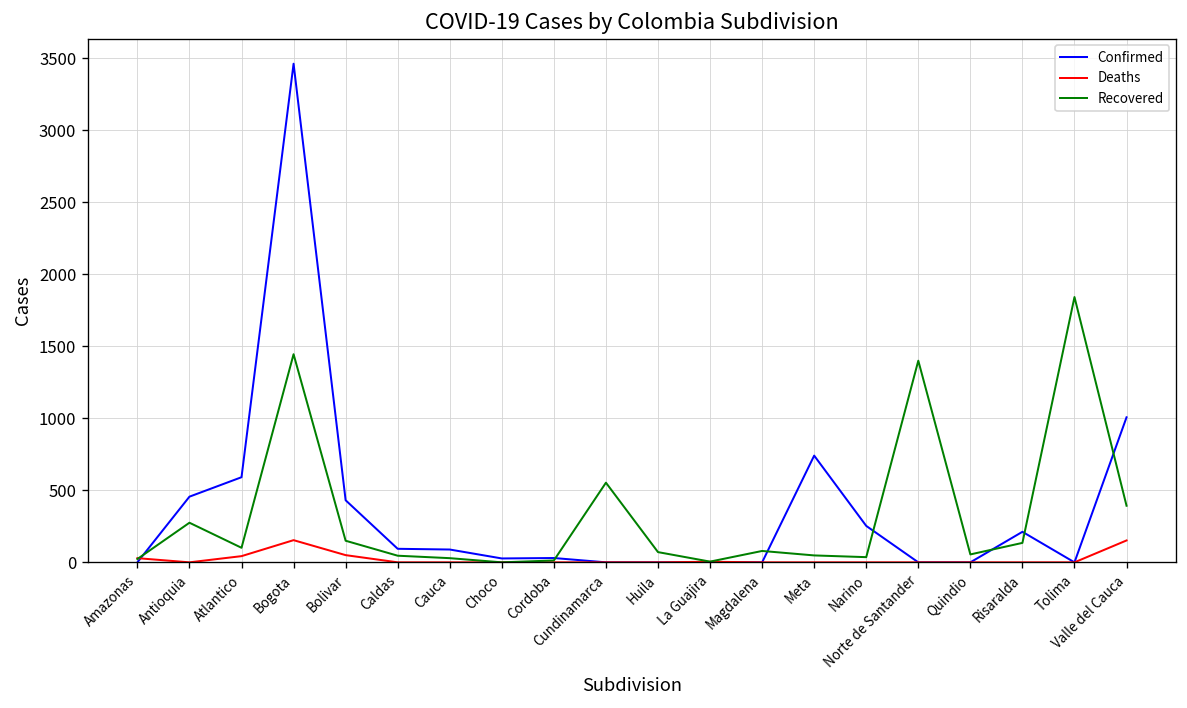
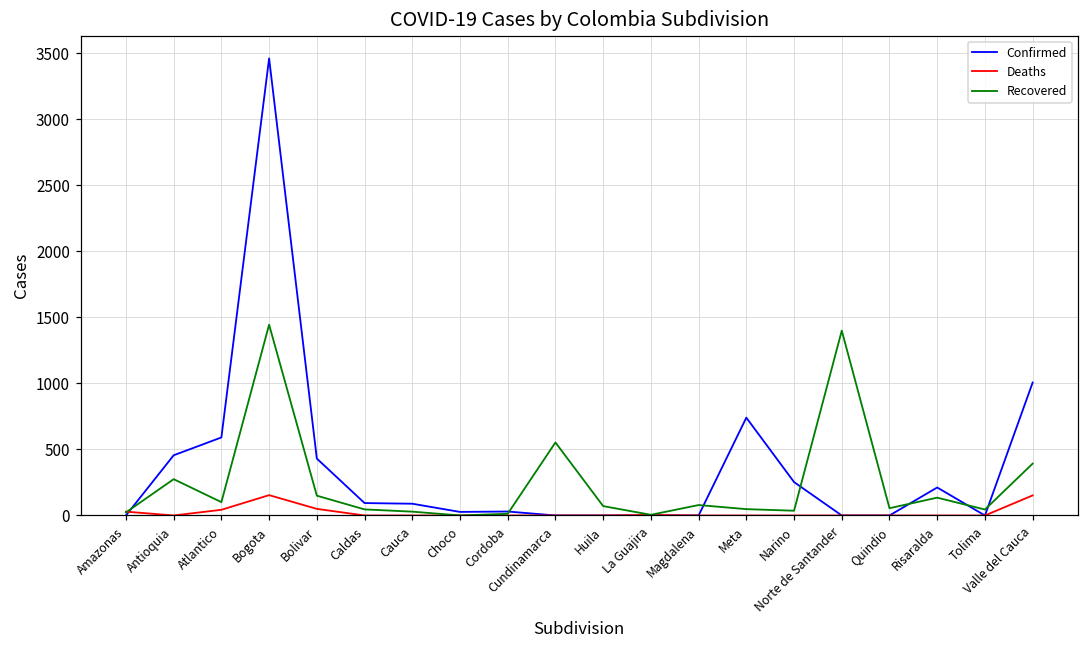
  {
    "Confirmed": {
      "Amazonas": 0,
      "Antioquia": 460,
      "Atlantico": 590,
      "Bogota": 3460,
      "Bolivar": 430,
      "Caldas": 90,
      "Cauca": 90,
      "Choco": 30,
      "Meta": 740,
      "Narino": 250,
      "Risaralda": 210,
      "Valle del Cauca": 1010
    },
    "Deaths": {
      "Antioquia": 0,
      "Atlantico": 40,
      "Bogota": 150,
      "Bolivar": 50,
      "Caldas": 0,
      "Cauca": 0,
      "Meta": 0,
      "Narino": 0,
      "Risaralda": 0,
      "Valle del Cauca": 150
    },
    "Recovered": {
      "Antioquia": 280,
      "Atlantico": 100,
      "Bogota": 1450,
      "Bolivar": 150,
      "Caldas": 50,
      "Cauca": 30,
      "Cundinamarca": 550,
      "Huila": 70,
      "Magdalena": 80,
      "Meta": 50,
      "Narino": 40,
      "Norte de Santander": 1400,
      "Quindio": 60,
      "Risaralda": 140,
-     "Tolima": 1840,
+     "Tolima": 50,
      "Valle del Cauca": 390
    }
  }
